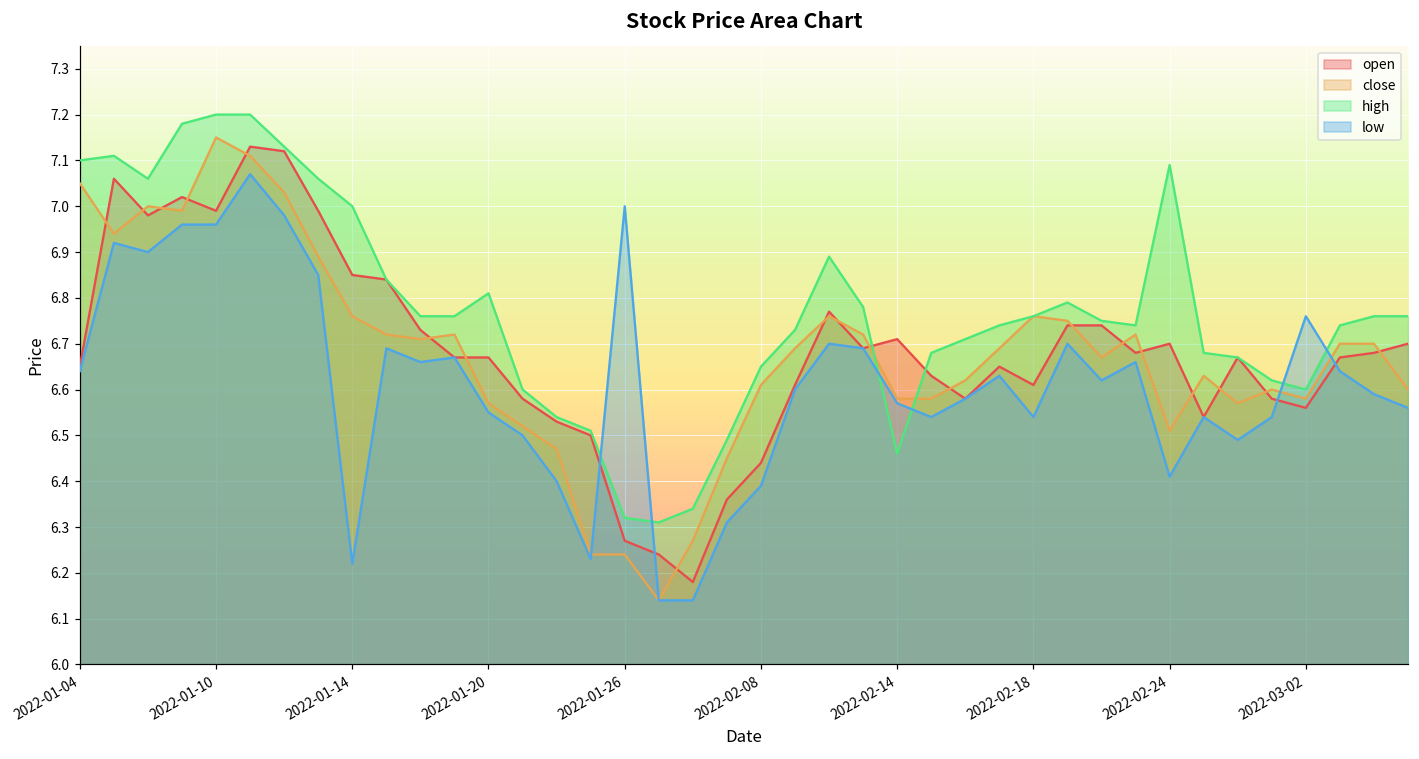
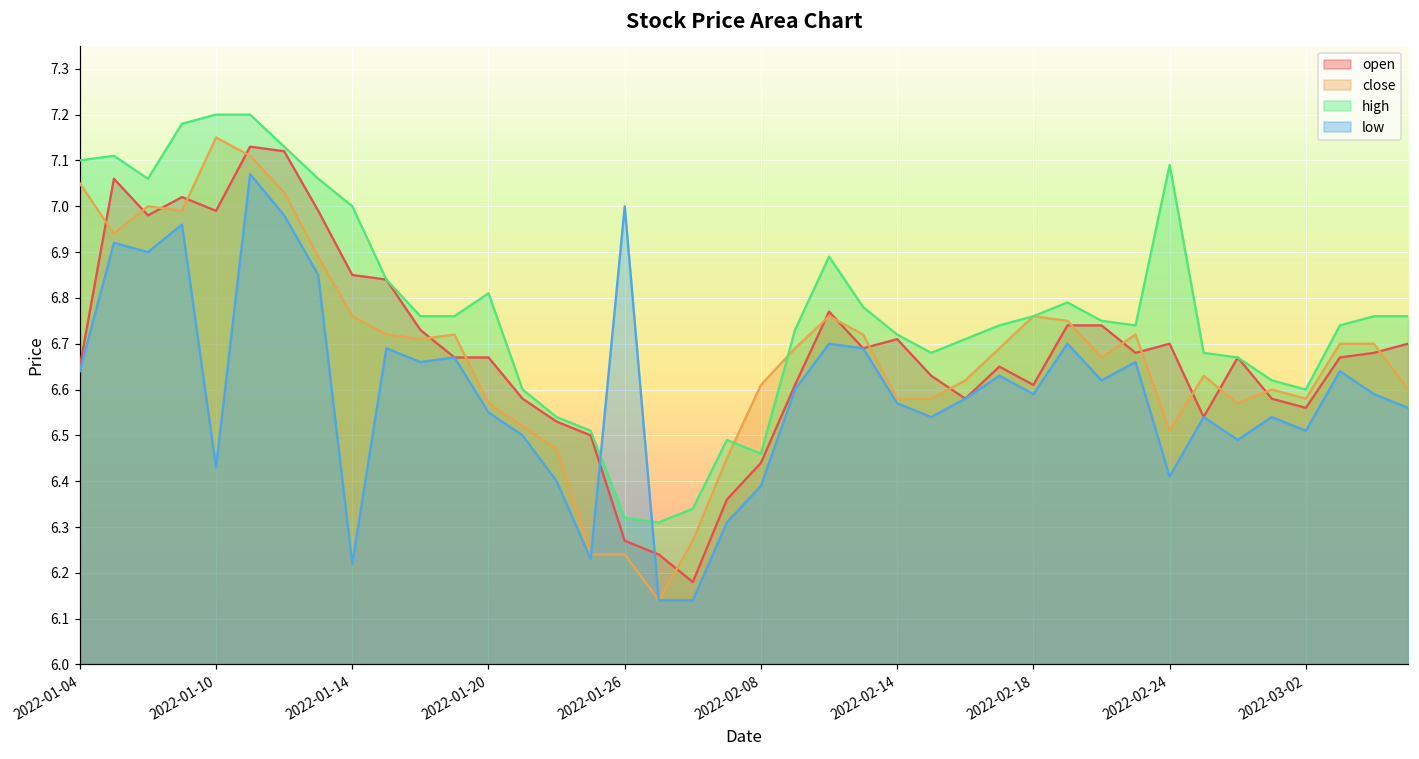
  {
    "high": {
      "2022-01-04": 7.10,
      "2022-01-10": 7.20,
      "2022-01-14": 7.00,
      "2022-01-20": 6.81,
      "2022-01-26": 6.32,
-     "2022-02-08": 6.65,
-     "2022-02-14": 6.46,
+     "2022-02-08": 6.46,
+     "2022-02-14": 6.72,
      "2022-02-24": 7.09,
      "2022-03-02": 6.60
    },
    "low": {
      "2022-01-04": 6.64,
-     "2022-01-10": 6.96,
+     "2022-01-10": 6.43,
      "2022-01-14": 6.22,
      "2022-01-20": 6.55,
      "2022-01-26": 7.00,
      "2022-02-08": 6.39,
      "2022-02-14": 6.57,
-     "2022-02-18": 6.54,
+     "2022-02-18": 6.59,
      "2022-02-24": 6.41,
-     "2022-03-02": 6.76
+     "2022-03-02": 6.51
    }
  }
